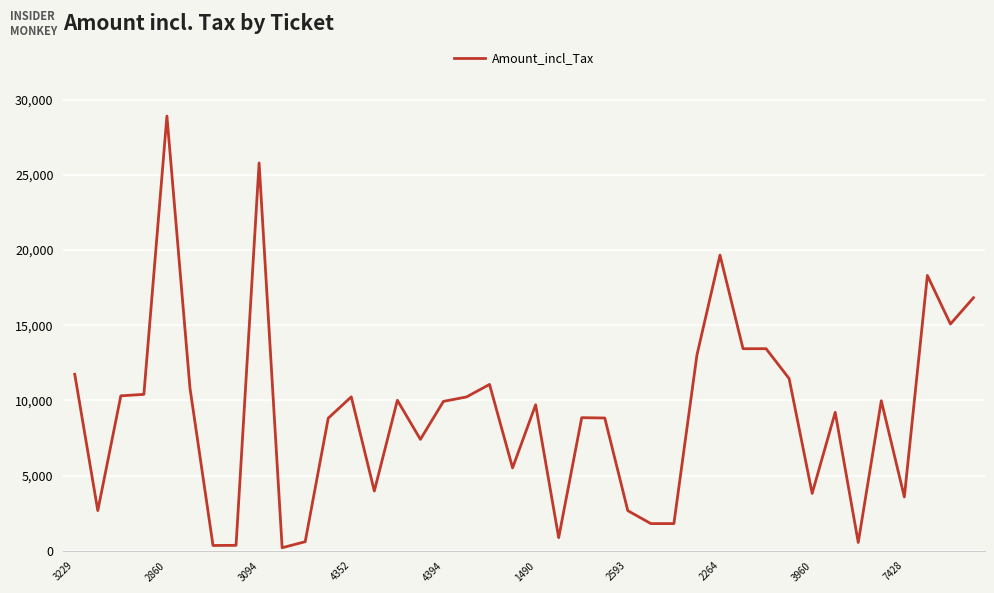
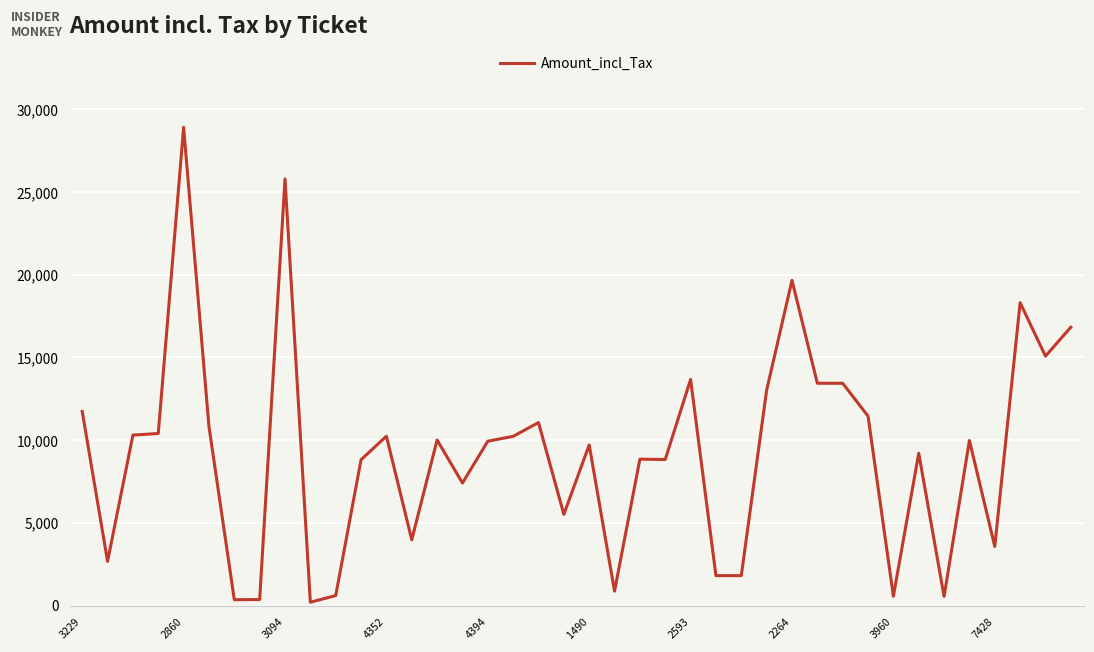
  {
    "3229": "11,700",
    "2860": "28,900",
    "3094": "25,800",
    "4352": "10,200",
    "4394": "9,900",
    "1490": "9,700",
-   "2593": "2,700",
+   "2593": "13,700",
    "2264": "19,700",
-   "3960": "3,800",
+   "3960": "600",
    "7428": "3,600"
  }
